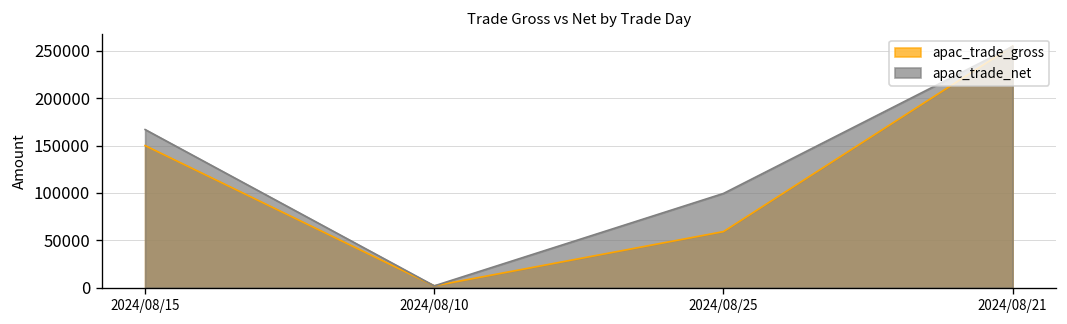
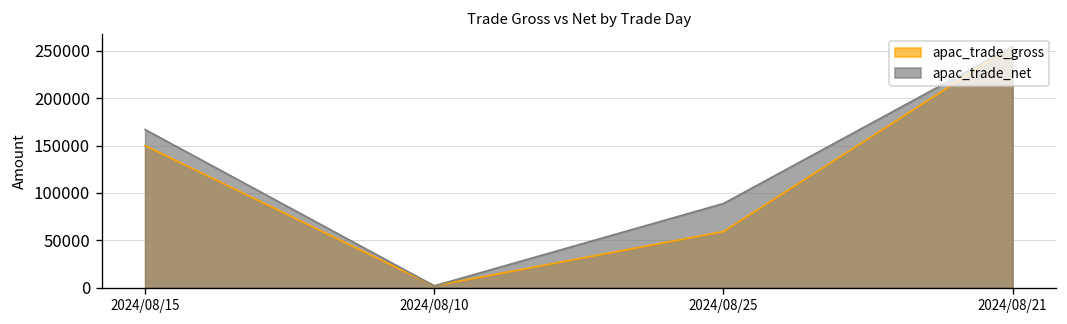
  {
    "apac_trade_gross": {
      "2024/08/15": 150000,
      "2024/08/25": 60000
    },
    "apac_trade_net": {
      "2024/08/15": 170000,
-     "2024/08/25": 100000
+     "2024/08/25": 90000
    }
  }
